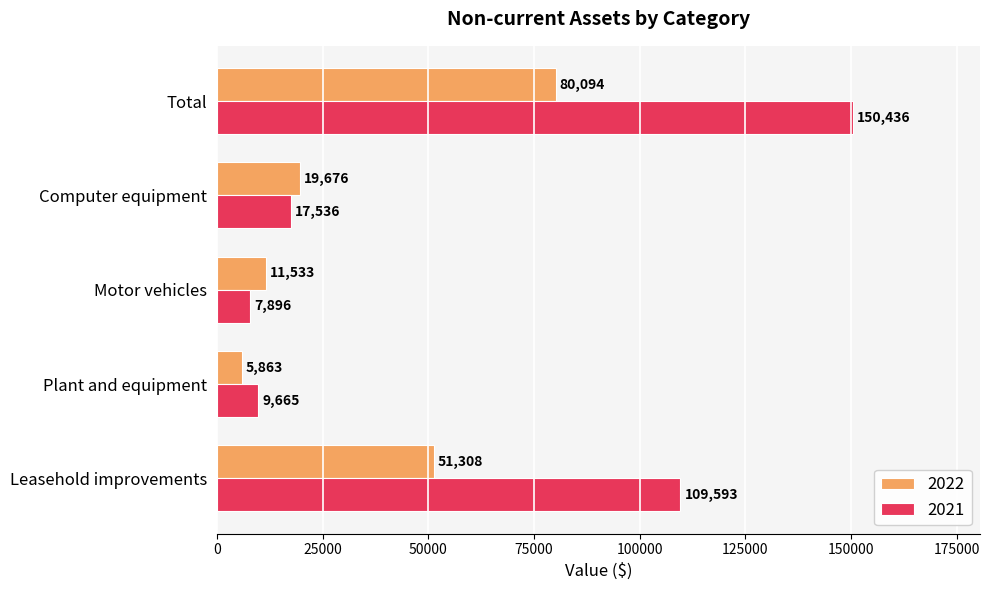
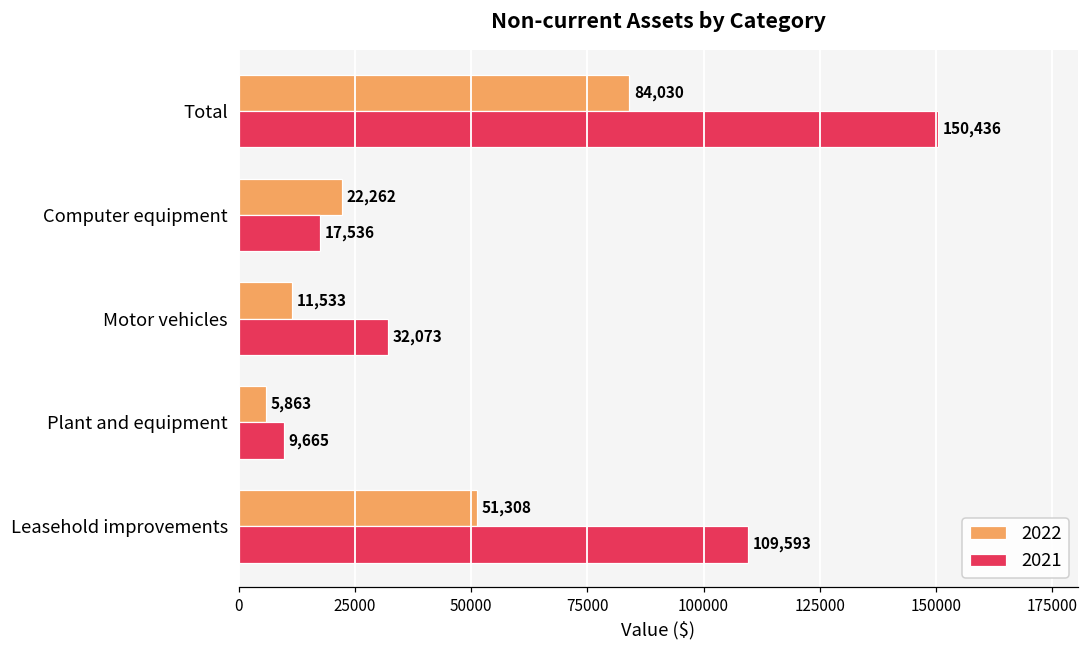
  {
    "2022": {
-     "Total": "80,094",
-     "Computer equipment": "19,676",
+     "Total": "84,030",
+     "Computer equipment": "22,262",
      "Motor vehicles": "11,533",
      "Plant and equipment": "5,863",
      "Leasehold improvements": "51,308"
    },
    "2021": {
      "Total": "150,436",
      "Computer equipment": "17,536",
-     "Motor vehicles": "7,896",
+     "Motor vehicles": "32,073",
      "Plant and equipment": "9,665",
      "Leasehold improvements": "109,593"
    }
  }
